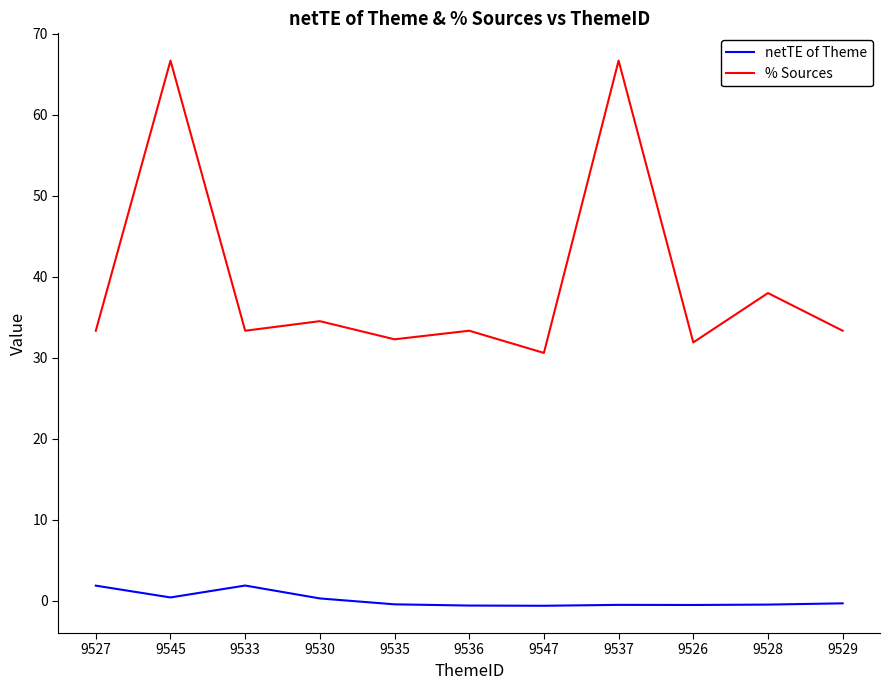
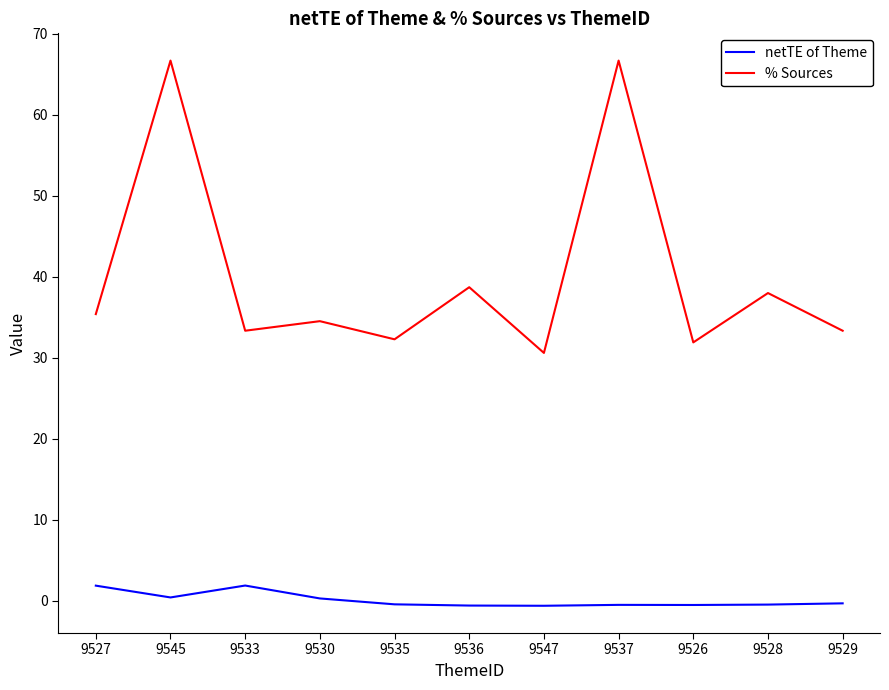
  {
    "netTE of Theme": {
      "9527": 2,
      "9545": 0,
      "9533": 2,
      "9530": 0,
      "9535": 0,
      "9536": -1,
      "9547": -1,
      "9537": -1,
      "9526": -1,
      "9528": 0,
      "9529": 0
    },
    "% Sources": {
-     "9527": 33,
+     "9527": 35,
      "9545": 67,
      "9533": 33,
      "9530": 35,
      "9535": 32,
-     "9536": 33,
+     "9536": 39,
      "9547": 31,
      "9537": 67,
      "9526": 32,
      "9528": 38,
      "9529": 33
    }
  }
